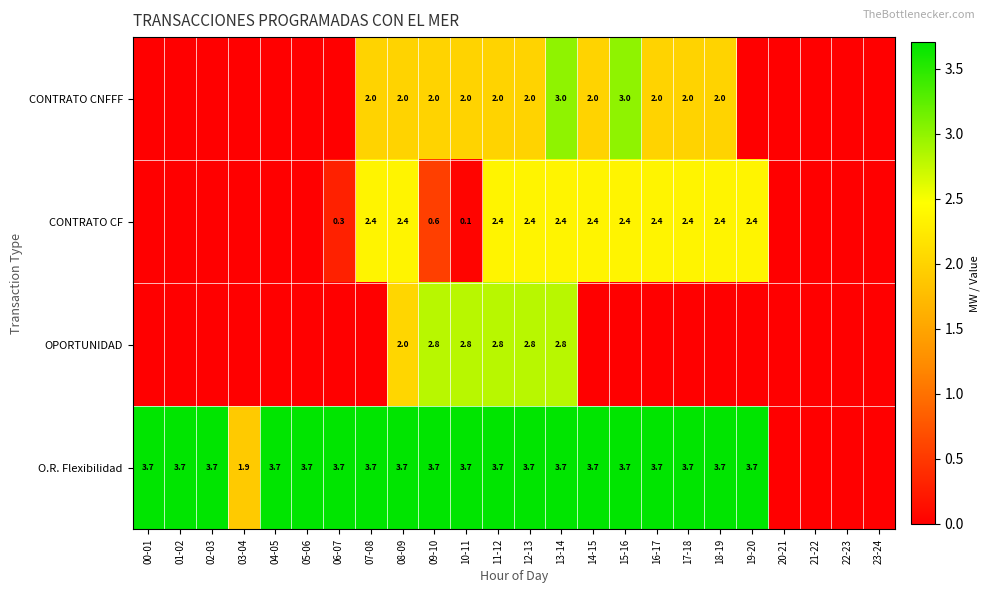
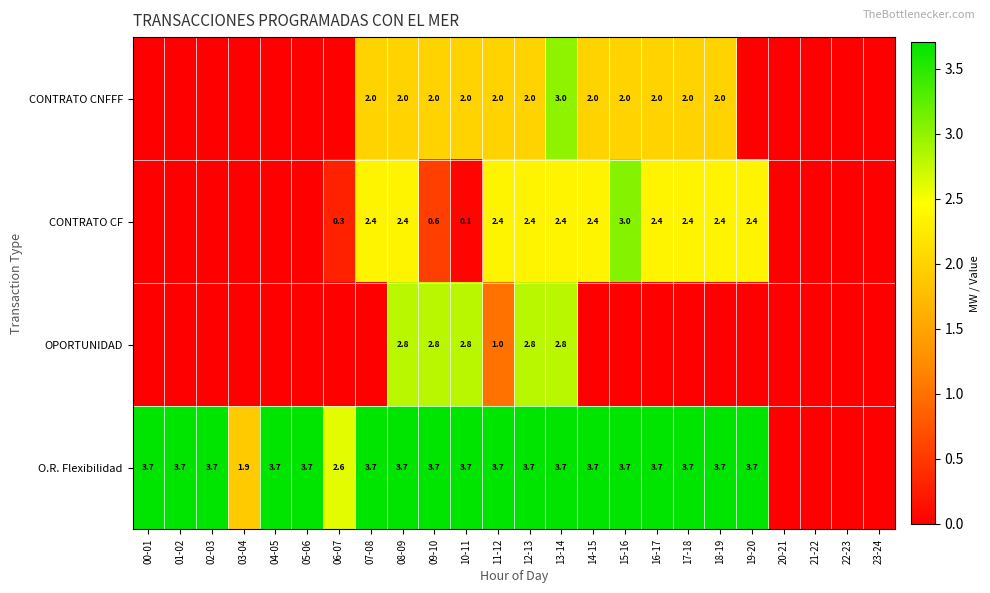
  {
    "CONTRATO CNFFF": {
      "07-08": 2.0,
      "08-09": 2.0,
      "09-10": 2.0,
      "10-11": 2.0,
      "11-12": 2.0,
      "12-13": 2.0,
      "13-14": 3.0,
      "14-15": 2.0,
-     "15-16": 3.0,
+     "15-16": 2.0,
      "16-17": 2.0,
      "17-18": 2.0,
      "18-19": 2.0
    },
    "CONTRATO CF": {
      "06-07": 0.3,
      "07-08": 2.4,
      "08-09": 2.4,
      "09-10": 0.6,
      "10-11": 0.1,
      "11-12": 2.4,
      "12-13": 2.4,
      "13-14": 2.4,
      "14-15": 2.4,
-     "15-16": 2.4,
+     "15-16": 3.0,
      "16-17": 2.4,
      "17-18": 2.4,
      "18-19": 2.4,
      "19-20": 2.4
    },
    "OPORTUNIDAD": {
-     "08-09": 2.0,
+     "08-09": 2.8,
      "09-10": 2.8,
      "10-11": 2.8,
-     "11-12": 2.8,
+     "11-12": 1.0,
      "12-13": 2.8,
      "13-14": 2.8
    },
    "O.R. Flexibilidad": {
      "00-01": 3.7,
      "01-02": 3.7,
      "02-03": 3.7,
      "03-04": 1.9,
      "04-05": 3.7,
      "05-06": 3.7,
-     "06-07": 3.7,
+     "06-07": 2.6,
      "07-08": 3.7,
      "08-09": 3.7,
      "09-10": 3.7,
      "10-11": 3.7,
      "11-12": 3.7,
      "12-13": 3.7,
      "13-14": 3.7,
      "14-15": 3.7,
      "15-16": 3.7,
      "16-17": 3.7,
      "17-18": 3.7,
      "18-19": 3.7,
      "19-20": 3.7
    }
  }
